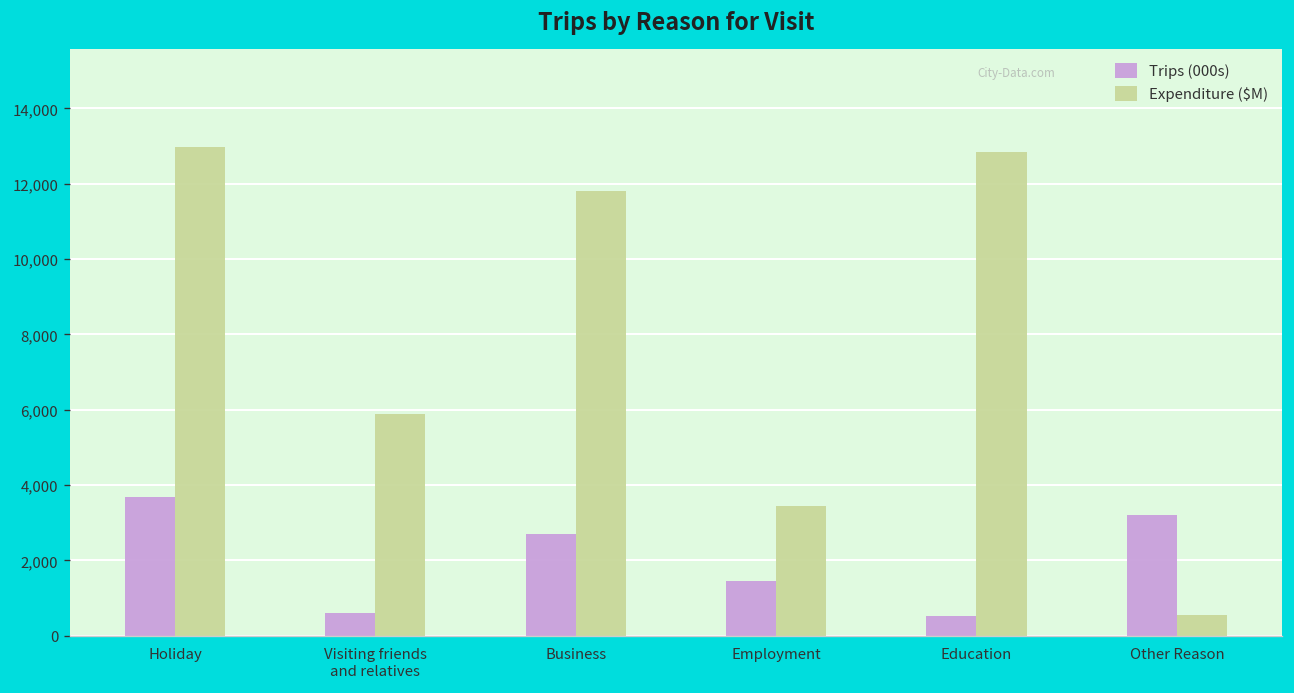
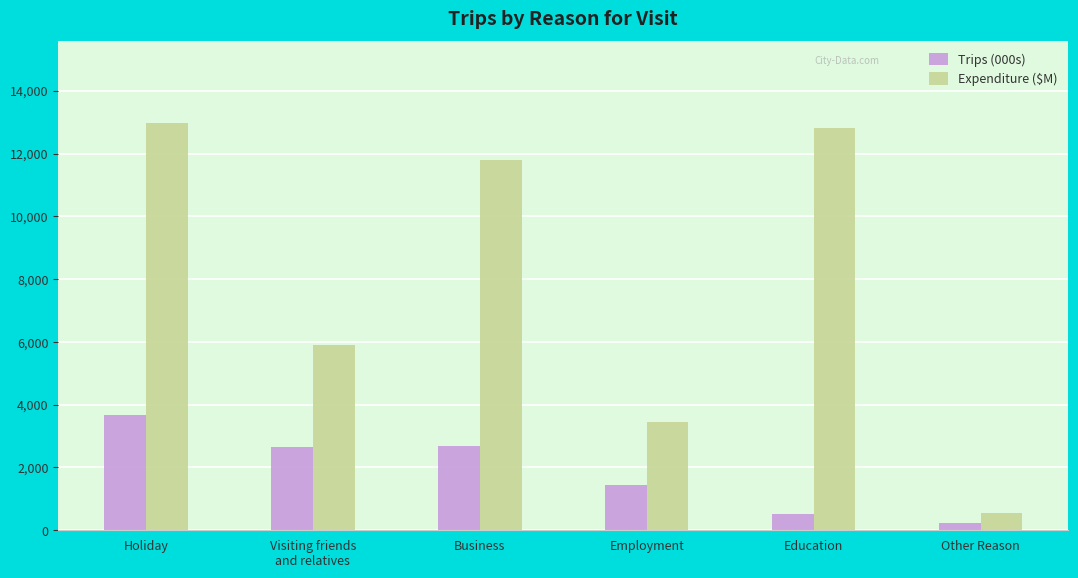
  {
    "Trips (000s)": {
      "Holiday": "3,700",
-     "Visiting friends and relatives": "600",
+     "Visiting friends and relatives": "2,700",
      "Business": "2,700",
      "Employment": "1,500",
      "Education": "500",
-     "Other Reason": "3,200"
+     "Other Reason": "200"
    },
    "Expenditure ($M)": {
      "Holiday": "13,000",
      "Visiting friends and relatives": "5,900",
      "Business": "11,800",
      "Employment": "3,400",
      "Education": "12,800",
      "Other Reason": "500"
    }
  }
